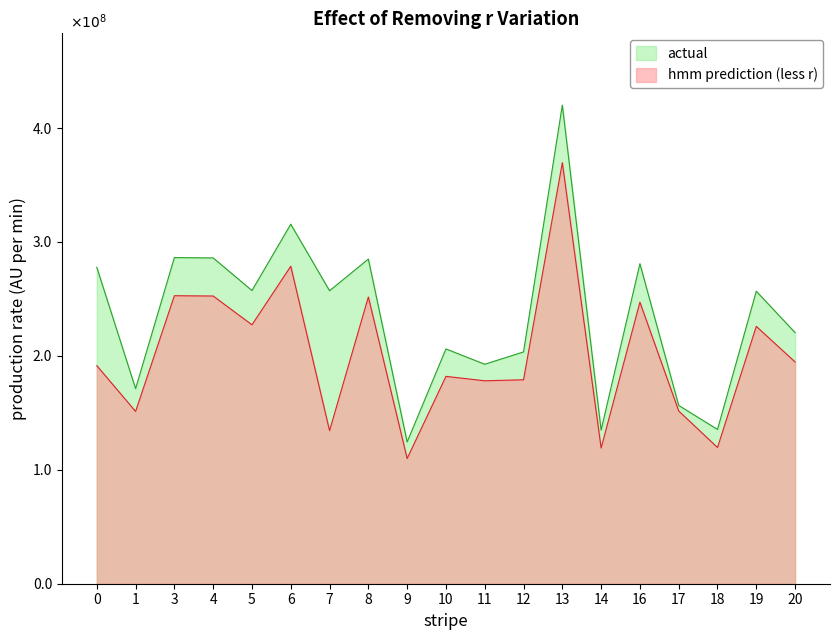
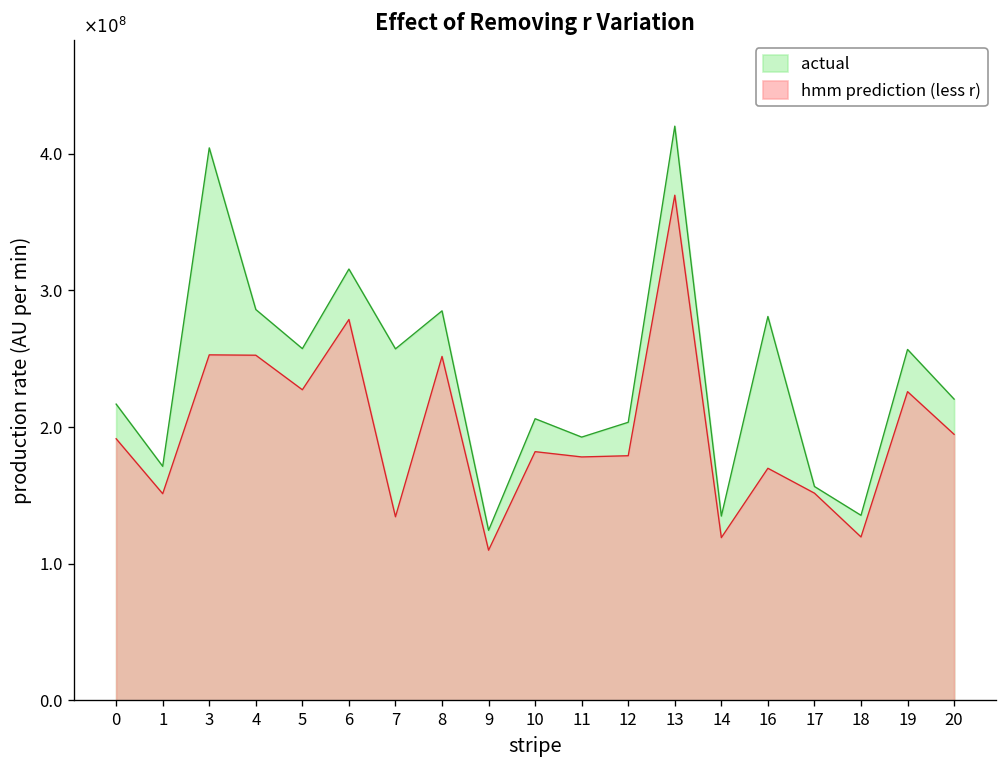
  {
    "actual": {
-     "0": 2.78,
+     "0": 2.17,
      "1": 1.71,
-     "3": 2.86,
+     "3": 4.04,
      "4": 2.86,
      "5": 2.57,
      "6": 3.16,
      "7": 2.57,
      "8": 2.85,
      "9": 1.24,
      "10": 2.06,
      "11": 1.93,
      "12": 2.04,
      "13": 4.20,
      "14": 1.35,
      "16": 2.81,
      "17": 1.57,
      "18": 1.35,
      "19": 2.57,
      "20": 2.20
    },
    "hmm prediction (less r)": {
      "0": 1.91,
      "1": 1.51,
      "3": 2.53,
      "4": 2.53,
      "5": 2.27,
      "6": 2.79,
      "7": 1.34,
      "8": 2.52,
      "9": 1.10,
      "10": 1.82,
      "11": 1.78,
      "12": 1.79,
      "13": 3.70,
      "14": 1.19,
-     "16": 2.47,
+     "16": 1.70,
      "17": 1.52,
      "18": 1.20,
      "19": 2.26,
      "20": 1.95
    }
  }
